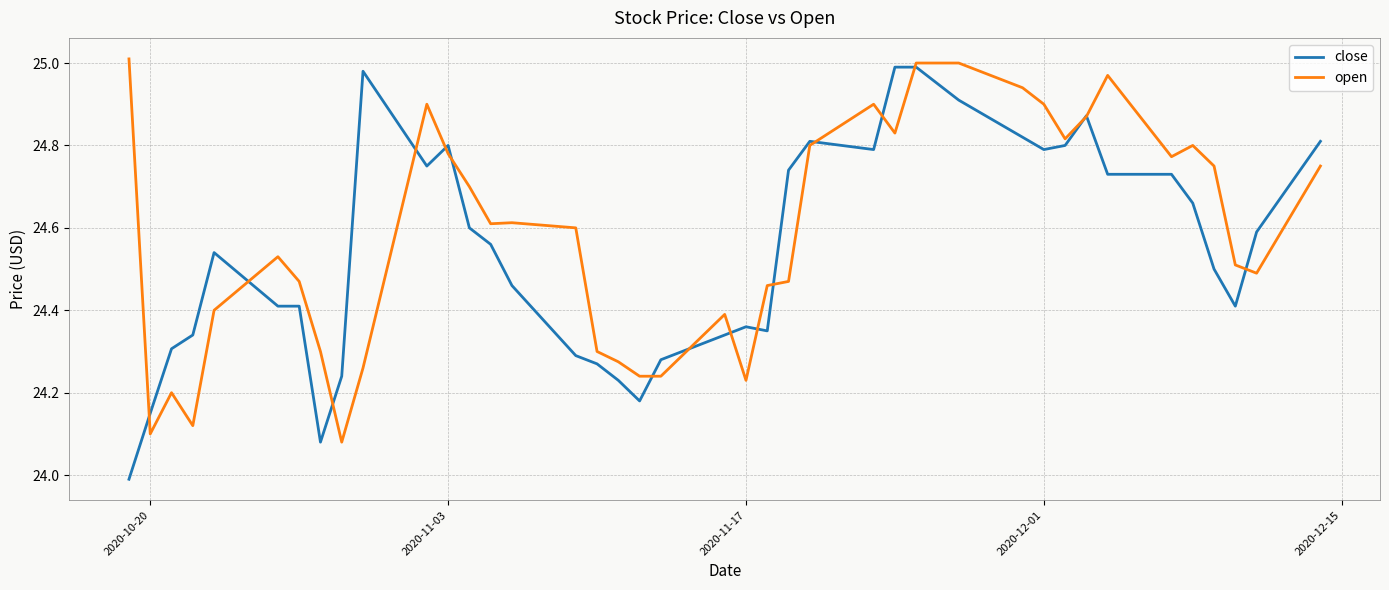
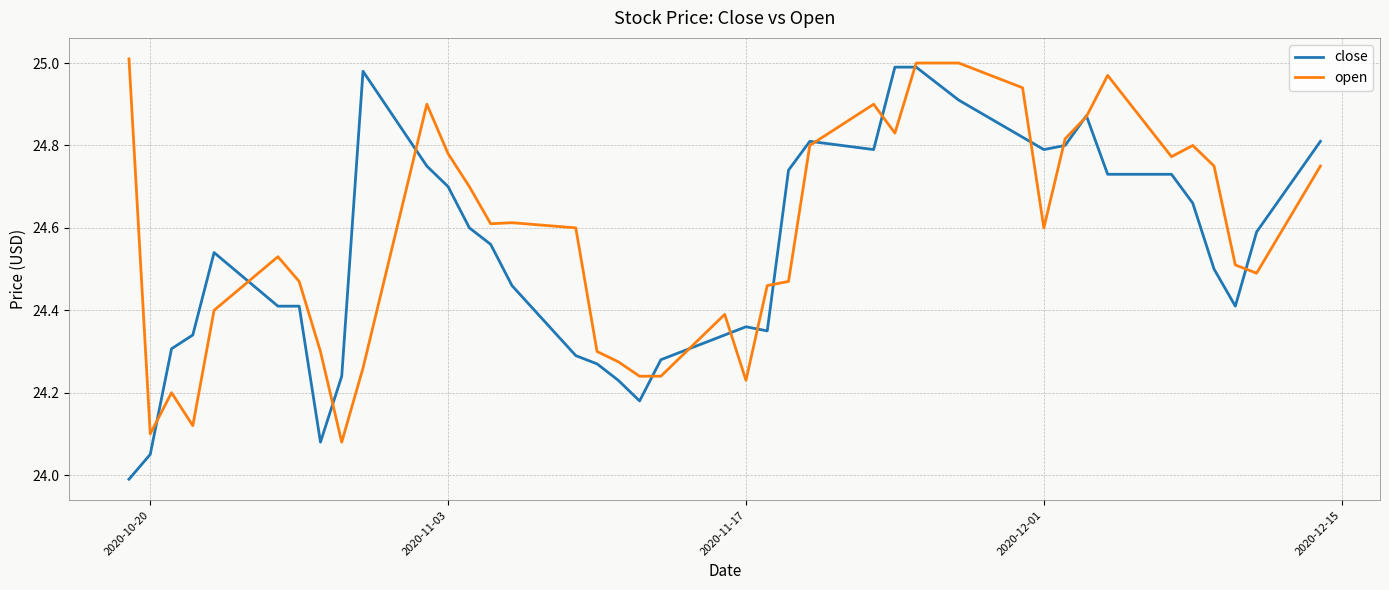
  {
    "close": {
-     "2020-10-20": 24.15,
-     "2020-11-03": 24.8,
+     "2020-10-20": 24.05,
+     "2020-11-03": 24.7,
      "2020-11-17": 24.36,
      "2020-12-01": 24.79
    },
    "open": {
      "2020-10-20": 24.1,
      "2020-11-03": 24.78,
      "2020-11-17": 24.23,
-     "2020-12-01": 24.9
+     "2020-12-01": 24.6
    }
  }
